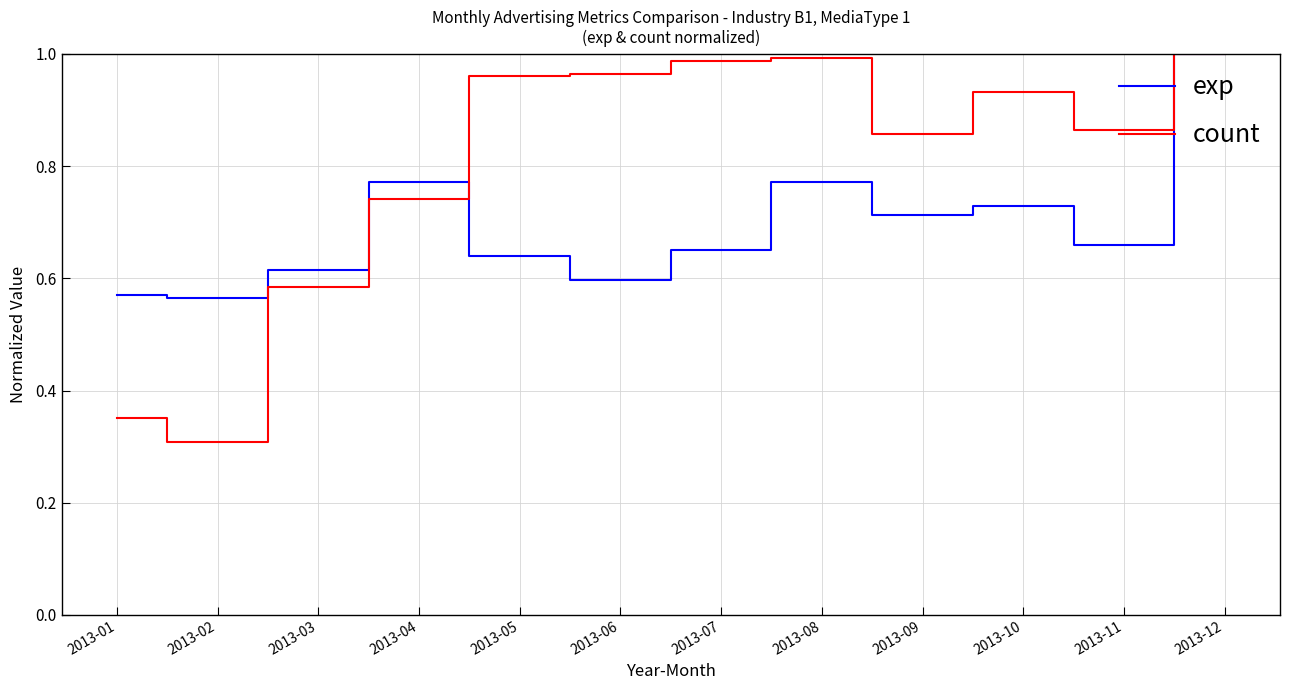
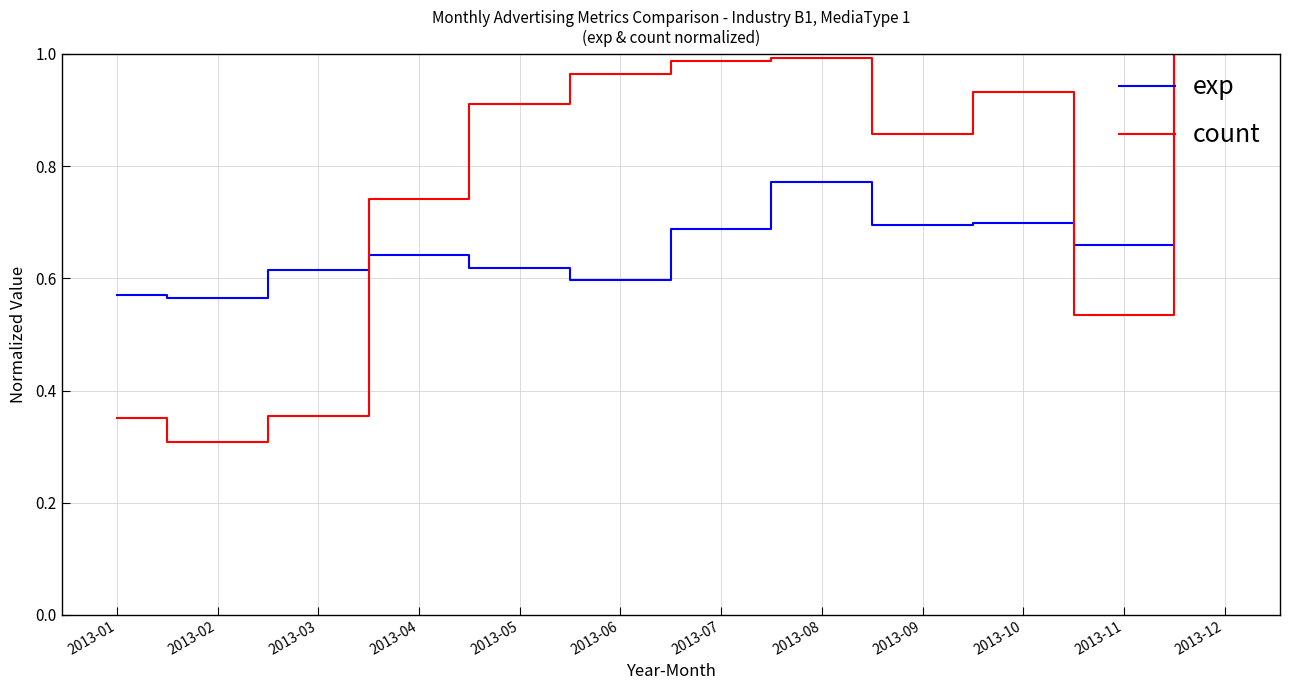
  {
    "exp": {
      "2013-01": 0.57,
      "2013-02": 0.56,
      "2013-03": 0.62,
-     "2013-04": 0.77,
-     "2013-05": 0.64,
+     "2013-04": 0.64,
+     "2013-05": 0.62,
      "2013-06": 0.60,
-     "2013-07": 0.65,
+     "2013-07": 0.69,
      "2013-08": 0.77,
-     "2013-09": 0.71,
-     "2013-10": 0.73,
+     "2013-09": 0.70,
+     "2013-10": 0.70,
      "2013-11": 0.66
    },
    "count": {
      "2013-01": 0.35,
      "2013-02": 0.31,
-     "2013-03": 0.58,
+     "2013-03": 0.35,
      "2013-04": 0.74,
-     "2013-05": 0.96,
+     "2013-05": 0.91,
      "2013-06": 0.96,
      "2013-07": 0.99,
      "2013-08": 0.99,
      "2013-09": 0.86,
      "2013-10": 0.93,
-     "2013-11": 0.86
+     "2013-11": 0.53
    }
  }
